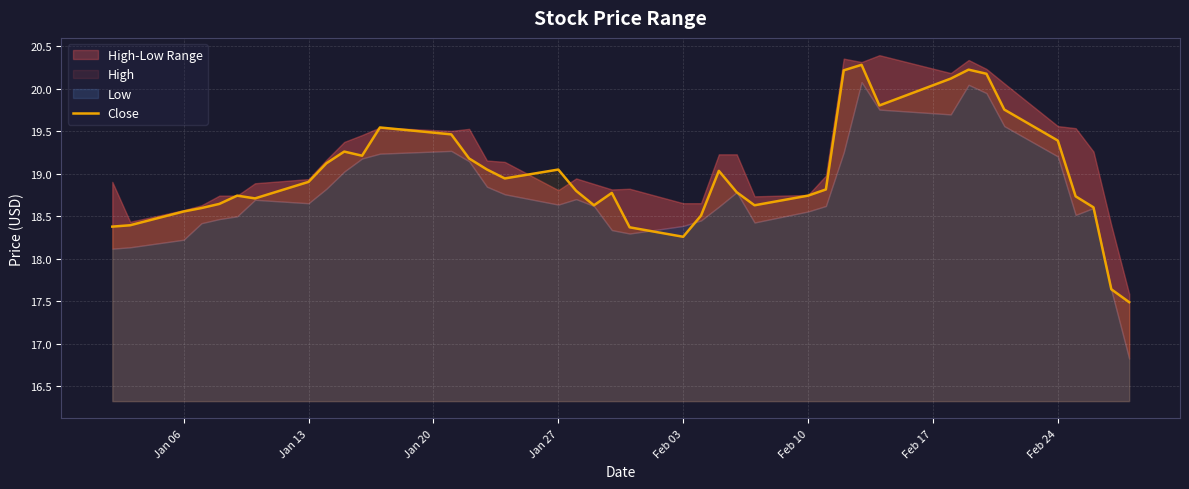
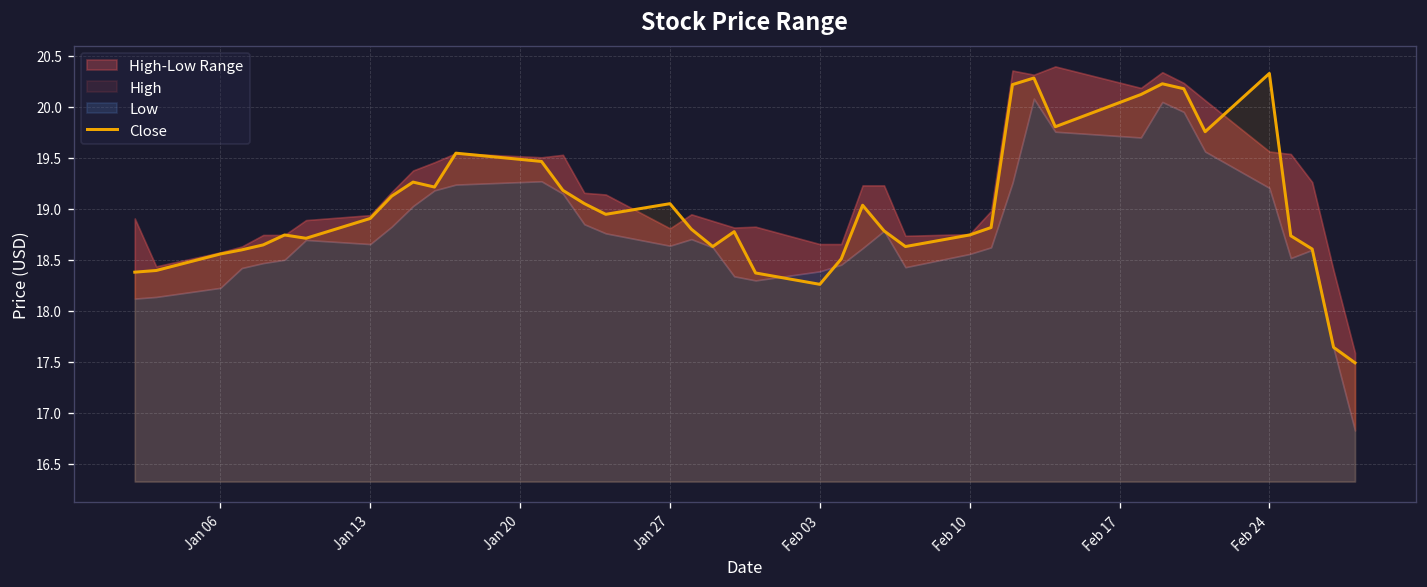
  {
    "Close": {
      "Jan 13": 18.9,
      "Jan 27": 19.0,
      "Feb 03": 18.3,
-     "Feb 24": 19.4
+     "Feb 24": 20.3
    }
  }
